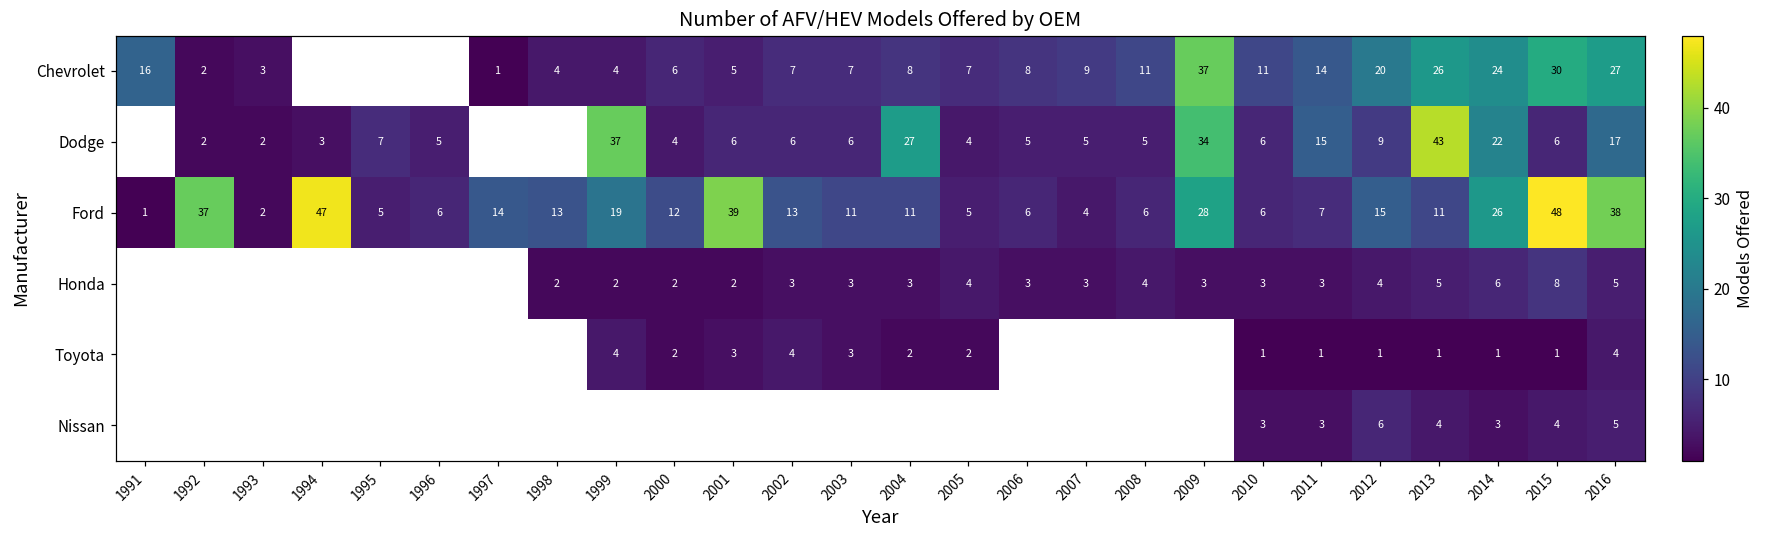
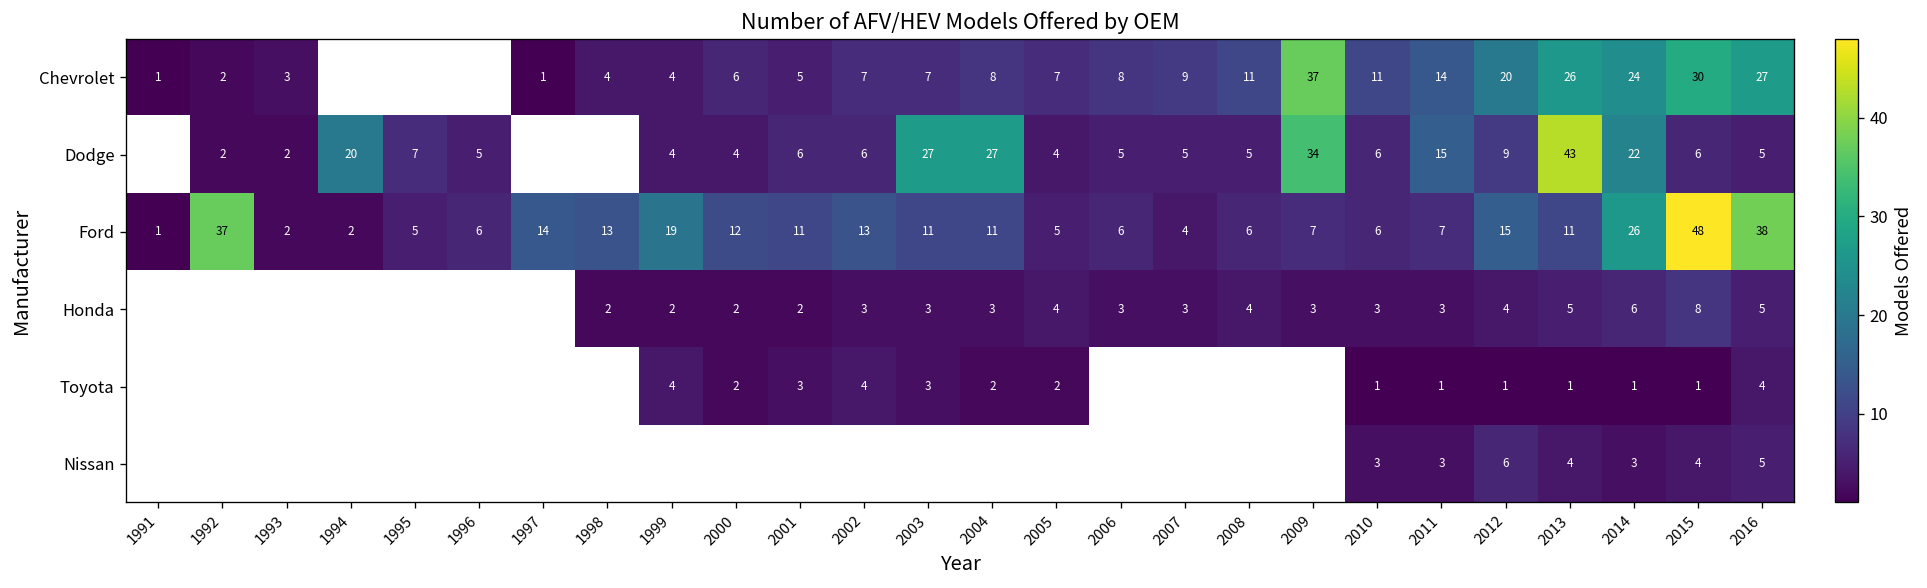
  {
    "Chevrolet": {
-     "1991": 16,
+     "1991": 1,
      "1992": 2,
      "1993": 3,
      "1997": 1,
      "1998": 4,
      "1999": 4,
      "2000": 6,
      "2001": 5,
      "2002": 7,
      "2003": 7,
      "2004": 8,
      "2005": 7,
      "2006": 8,
      "2007": 9,
      "2008": 11,
      "2009": 37,
      "2010": 11,
      "2011": 14,
      "2012": 20,
      "2013": 26,
      "2014": 24,
      "2015": 30,
      "2016": 27
    },
    "Dodge": {
      "1992": 2,
      "1993": 2,
-     "1994": 3,
+     "1994": 20,
      "1995": 7,
      "1996": 5,
-     "1999": 37,
+     "1999": 4,
      "2000": 4,
      "2001": 6,
      "2002": 6,
-     "2003": 6,
+     "2003": 27,
      "2004": 27,
      "2005": 4,
      "2006": 5,
      "2007": 5,
      "2008": 5,
      "2009": 34,
      "2010": 6,
      "2011": 15,
      "2012": 9,
      "2013": 43,
      "2014": 22,
      "2015": 6,
-     "2016": 17
+     "2016": 5
    },
    "Ford": {
      "1991": 1,
      "1992": 37,
      "1993": 2,
-     "1994": 47,
+     "1994": 2,
      "1995": 5,
      "1996": 6,
      "1997": 14,
      "1998": 13,
      "1999": 19,
      "2000": 12,
-     "2001": 39,
+     "2001": 11,
      "2002": 13,
      "2003": 11,
      "2004": 11,
      "2005": 5,
      "2006": 6,
      "2007": 4,
      "2008": 6,
-     "2009": 28,
+     "2009": 7,
      "2010": 6,
      "2011": 7,
      "2012": 15,
      "2013": 11,
      "2014": 26,
      "2015": 48,
      "2016": 38
    },
    "Honda": {
      "1998": 2,
      "1999": 2,
      "2000": 2,
      "2001": 2,
      "2002": 3,
      "2003": 3,
      "2004": 3,
      "2005": 4,
      "2006": 3,
      "2007": 3,
      "2008": 4,
      "2009": 3,
      "2010": 3,
      "2011": 3,
      "2012": 4,
      "2013": 5,
      "2014": 6,
      "2015": 8,
      "2016": 5
    },
    "Toyota": {
      "1999": 4,
      "2000": 2,
      "2001": 3,
      "2002": 4,
      "2003": 3,
      "2004": 2,
      "2005": 2,
      "2010": 1,
      "2011": 1,
      "2012": 1,
      "2013": 1,
      "2014": 1,
      "2015": 1,
      "2016": 4
    },
    "Nissan": {
      "2010": 3,
      "2011": 3,
      "2012": 6,
      "2013": 4,
      "2014": 3,
      "2015": 4,
      "2016": 5
    }
  }
